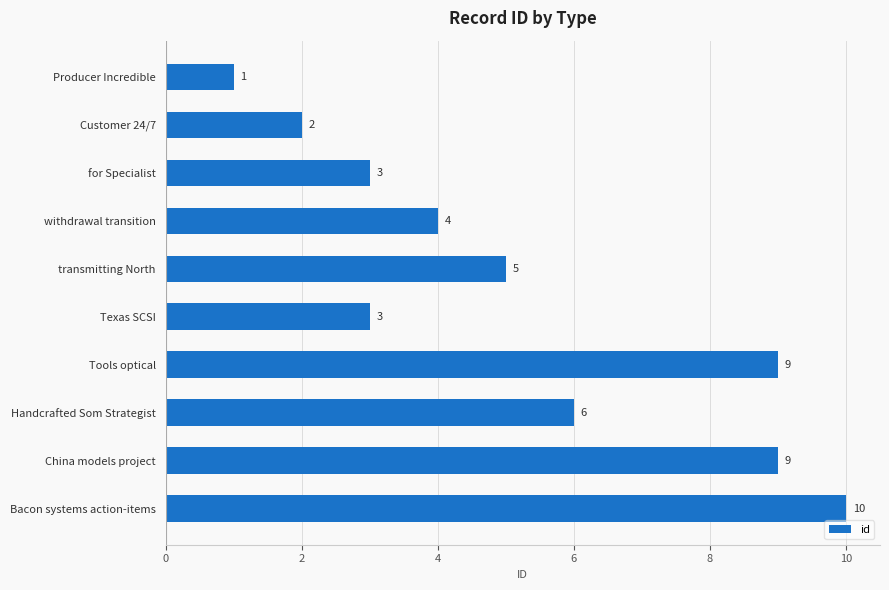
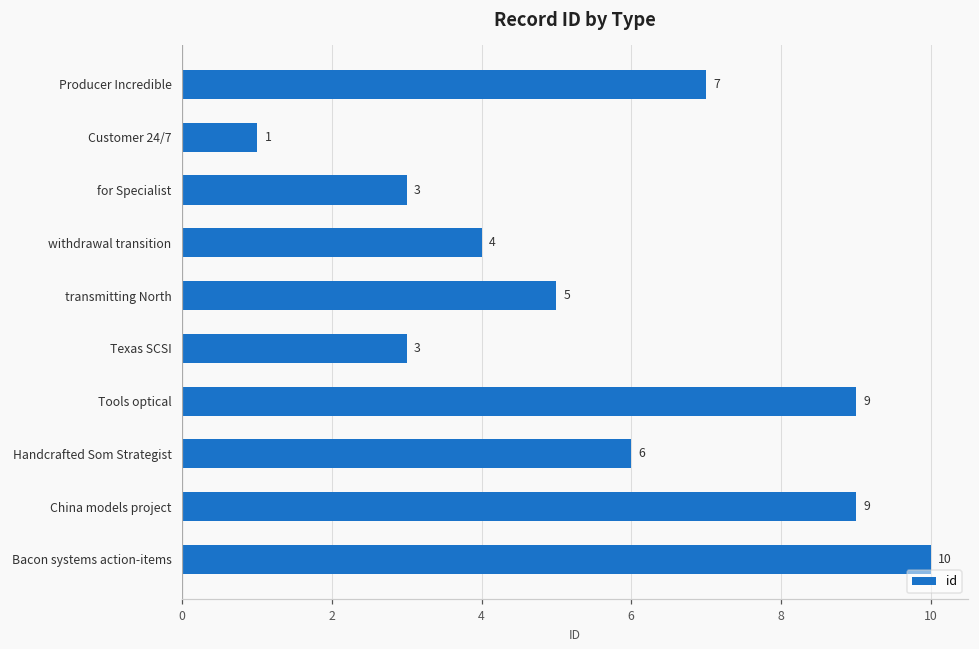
  {
-   "Producer Incredible": 1,
-   "Customer 24/7": 2,
+   "Producer Incredible": 7,
+   "Customer 24/7": 1,
    "for Specialist": 3,
    "withdrawal transition": 4,
    "transmitting North": 5,
    "Texas SCSI": 3,
    "Tools optical": 9,
    "Handcrafted Som Strategist": 6,
    "China models project": 9,
    "Bacon systems action-items": 10
  }
